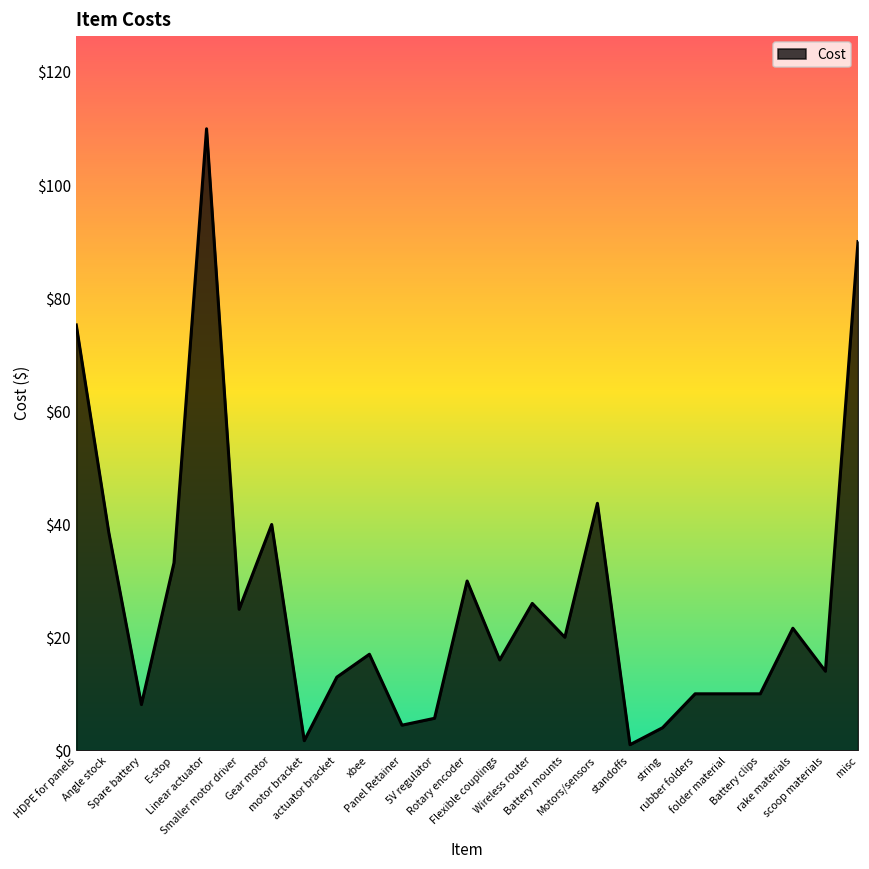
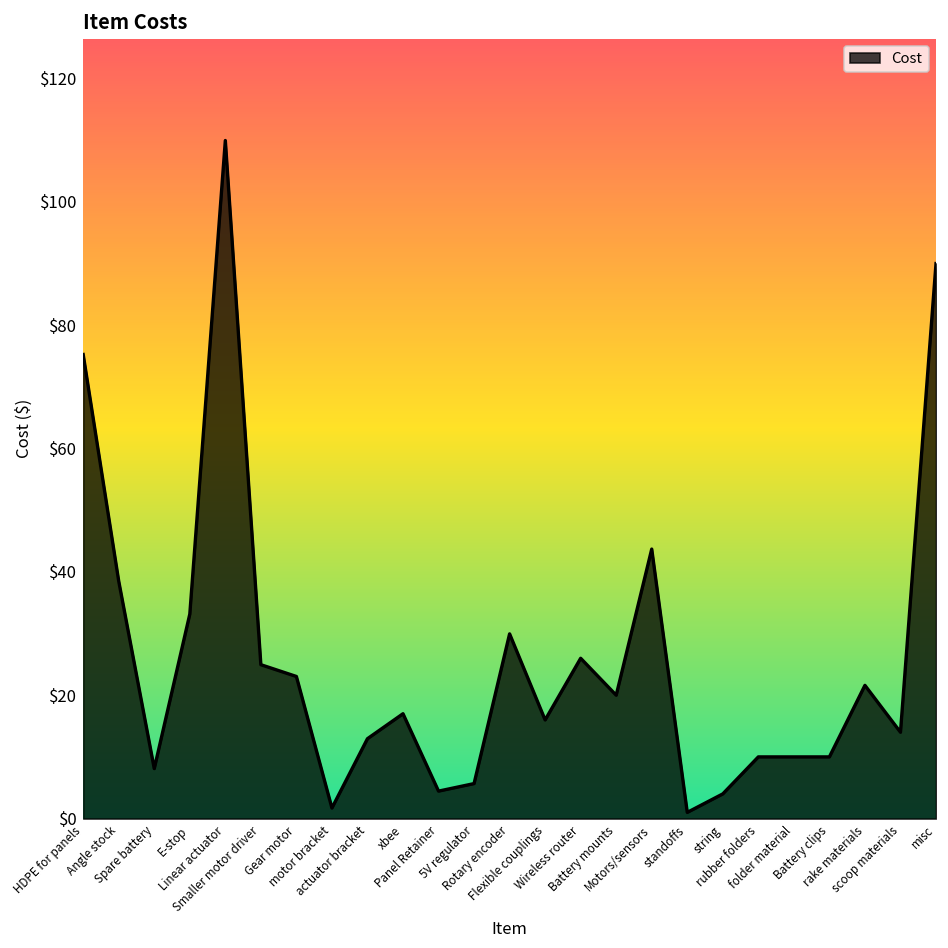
  {
    "HDPE for panels": "$75",
    "Angle stock": "$39",
    "Spare battery": "$8",
    "E-stop": "$33",
    "Linear actuator": "$110",
    "Smaller motor driver": "$25",
-   "Gear motor": "$40",
+   "Gear motor": "$23",
    "motor bracket": "$2",
    "actuator bracket": "$13",
    "xbee": "$17",
    "Panel Retainer": "$4",
    "5V regulator": "$6",
    "Rotary encoder": "$30",
    "Flexible couplings": "$16",
    "Wireless router": "$26",
    "Battery mounts": "$20",
    "Motors/sensors": "$44",
    "standoffs": "$1",
    "string": "$4",
    "rubber folders": "$10",
    "folder material": "$10",
    "Battery clips": "$10",
    "rake materials": "$22",
    "scoop materials": "$14",
    "misc": "$90"
  }
